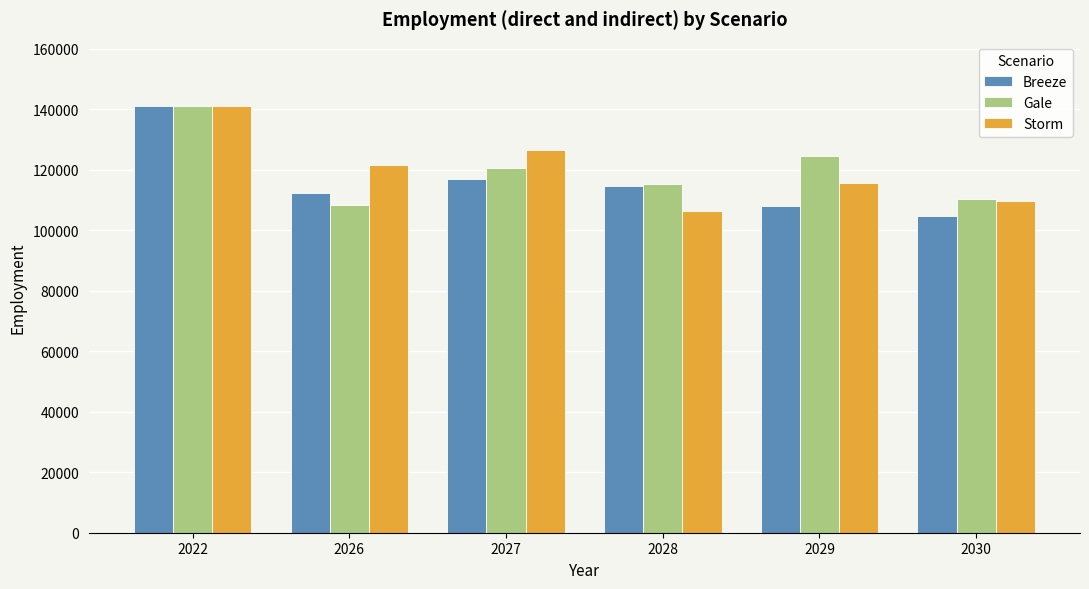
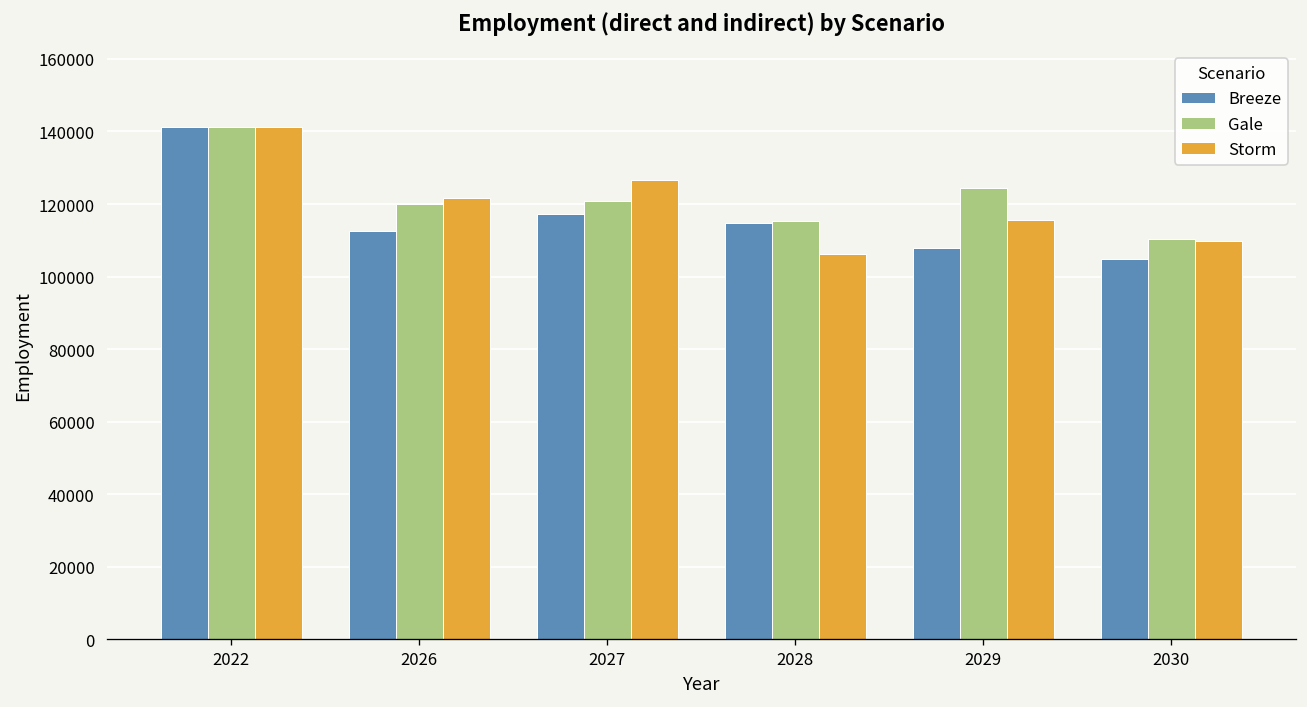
  {
    "Breeze": {
      "2022": 141000,
      "2026": 112000,
      "2027": 117000,
      "2028": 115000,
      "2029": 108000,
      "2030": 105000
    },
    "Gale": {
      "2022": 141000,
-     "2026": 108000,
+     "2026": 120000,
      "2027": 121000,
      "2028": 115000,
      "2029": 124000,
      "2030": 110000
    },
    "Storm": {
      "2022": 141000,
      "2026": 122000,
      "2027": 127000,
      "2028": 106000,
      "2029": 116000,
      "2030": 110000
    }
  }
